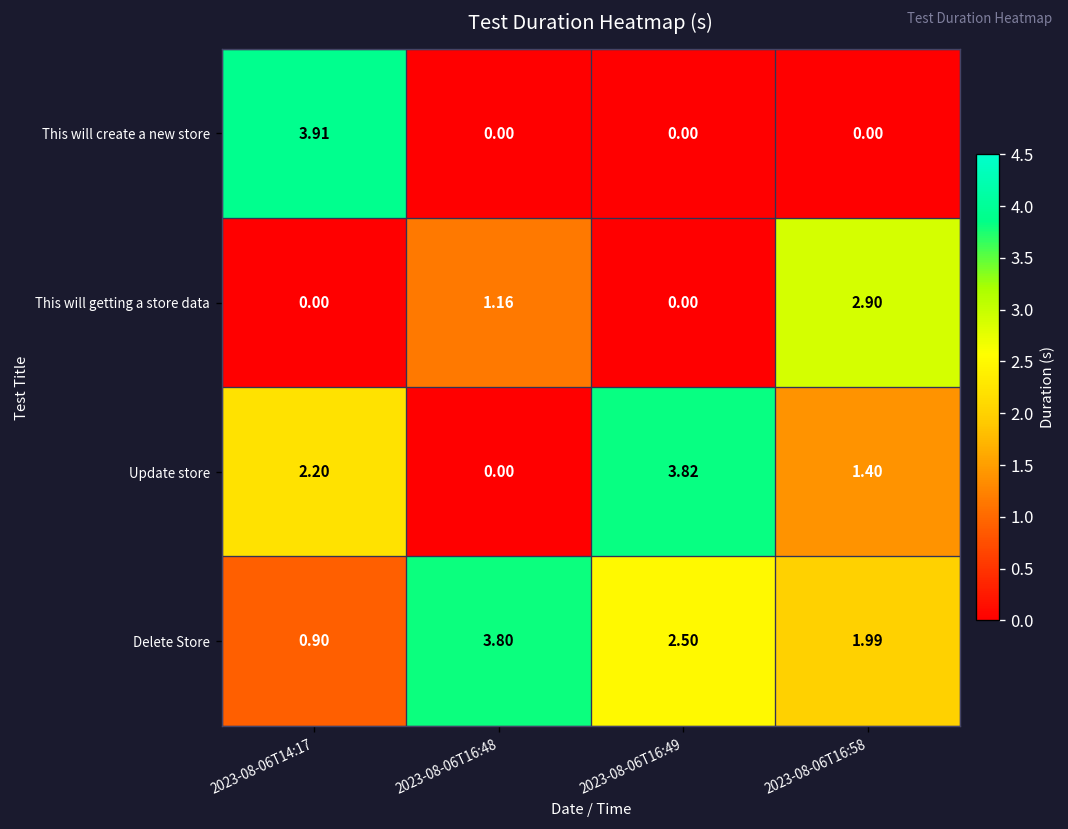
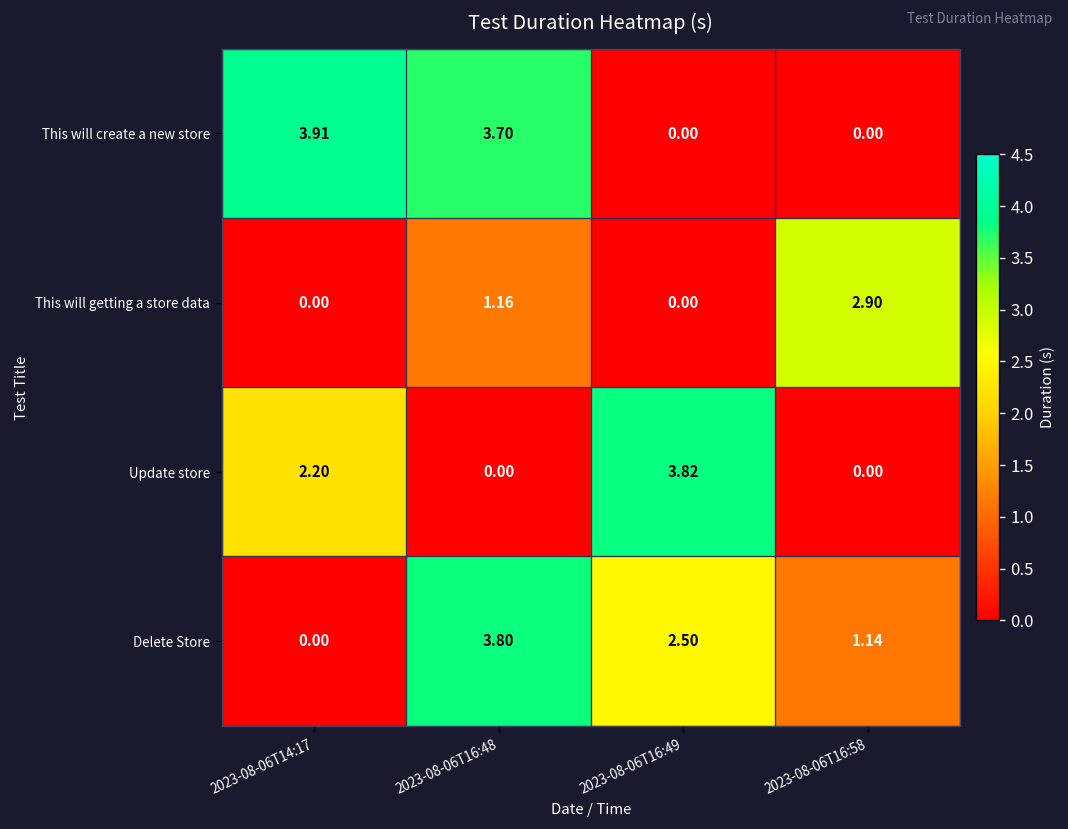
  {
    "This will create a new store": {
      "2023-08-06T14:17": 3.91,
-     "2023-08-06T16:48": 0.00,
+     "2023-08-06T16:48": 3.70,
      "2023-08-06T16:49": 0.00,
      "2023-08-06T16:58": 0.00
    },
    "This will getting a store data": {
      "2023-08-06T14:17": 0.00,
      "2023-08-06T16:48": 1.16,
      "2023-08-06T16:49": 0.00,
      "2023-08-06T16:58": 2.90
    },
    "Update store": {
      "2023-08-06T14:17": 2.20,
      "2023-08-06T16:48": 0.00,
      "2023-08-06T16:49": 3.82,
-     "2023-08-06T16:58": 1.40
+     "2023-08-06T16:58": 0.00
    },
    "Delete Store": {
-     "2023-08-06T14:17": 0.90,
+     "2023-08-06T14:17": 0.00,
      "2023-08-06T16:48": 3.80,
      "2023-08-06T16:49": 2.50,
-     "2023-08-06T16:58": 1.99
+     "2023-08-06T16:58": 1.14
    }
  }
